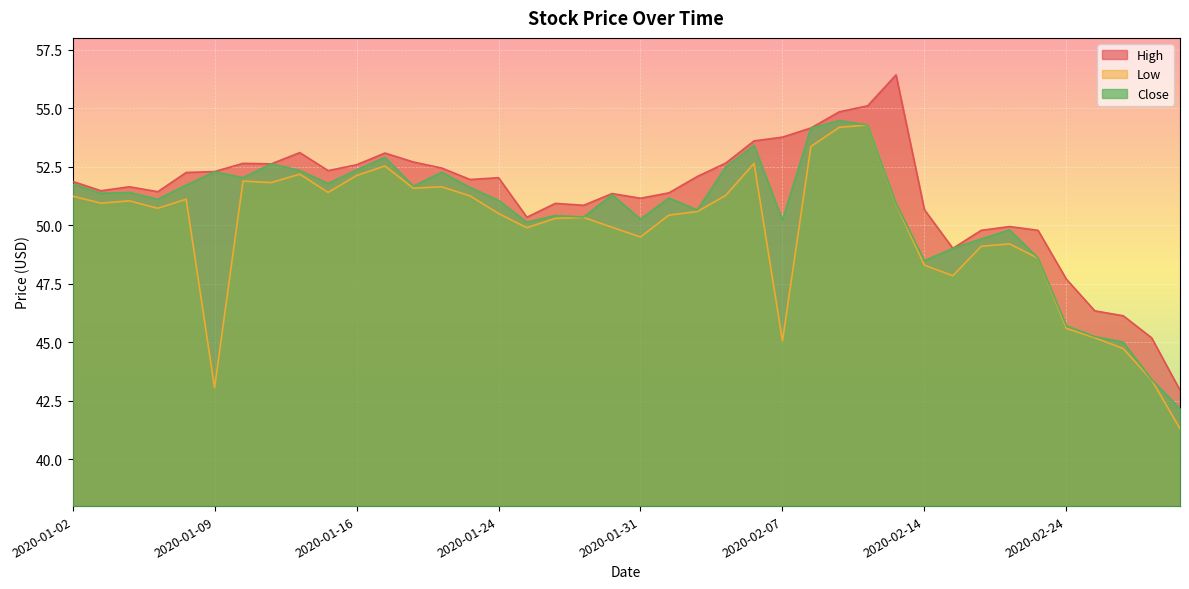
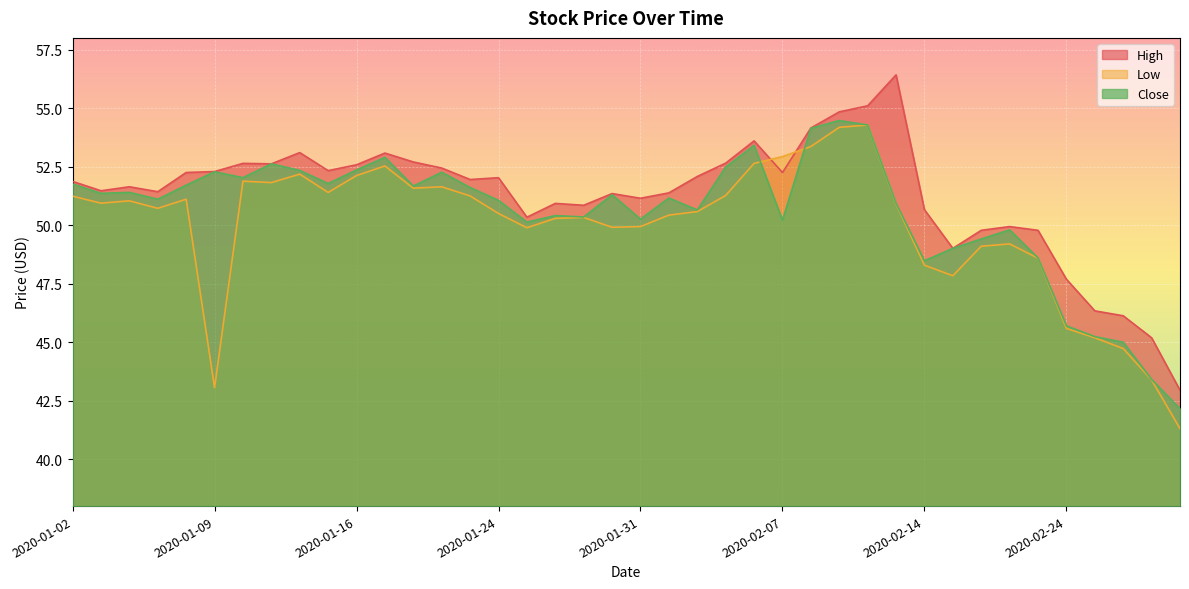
  {
    "High": {
      "2020-01-02": 51.9,
      "2020-01-16": 52.6,
      "2020-01-24": 52.0,
      "2020-01-31": 51.2,
-     "2020-02-07": 53.8,
+     "2020-02-07": 52.2,
      "2020-02-14": 50.7,
      "2020-02-24": 47.7
    },
    "Low": {
      "2020-01-02": 51.2,
      "2020-01-09": 43.1,
      "2020-01-16": 52.1,
      "2020-01-24": 50.5,
-     "2020-01-31": 49.5,
-     "2020-02-07": 45.1,
+     "2020-01-31": 49.9,
+     "2020-02-07": 52.9,
      "2020-02-14": 48.3,
      "2020-02-24": 45.6
    },
    "Close": {
      "2020-01-02": 51.8,
      "2020-01-16": 52.4,
      "2020-01-24": 51.1,
      "2020-01-31": 50.3,
      "2020-02-07": 50.2,
      "2020-02-14": 48.5,
      "2020-02-24": 45.7
    }
  }
